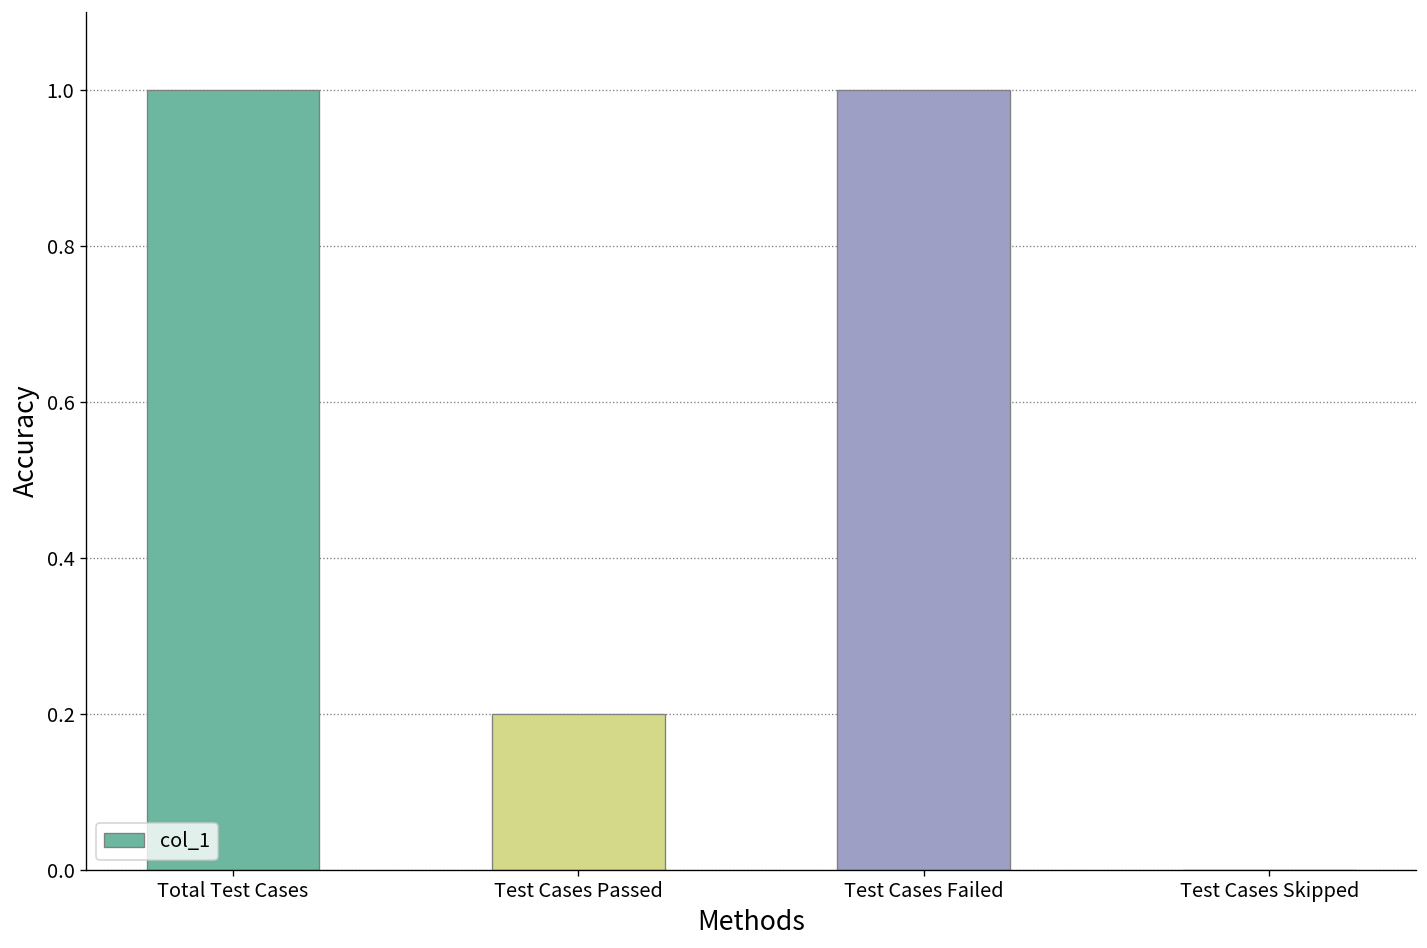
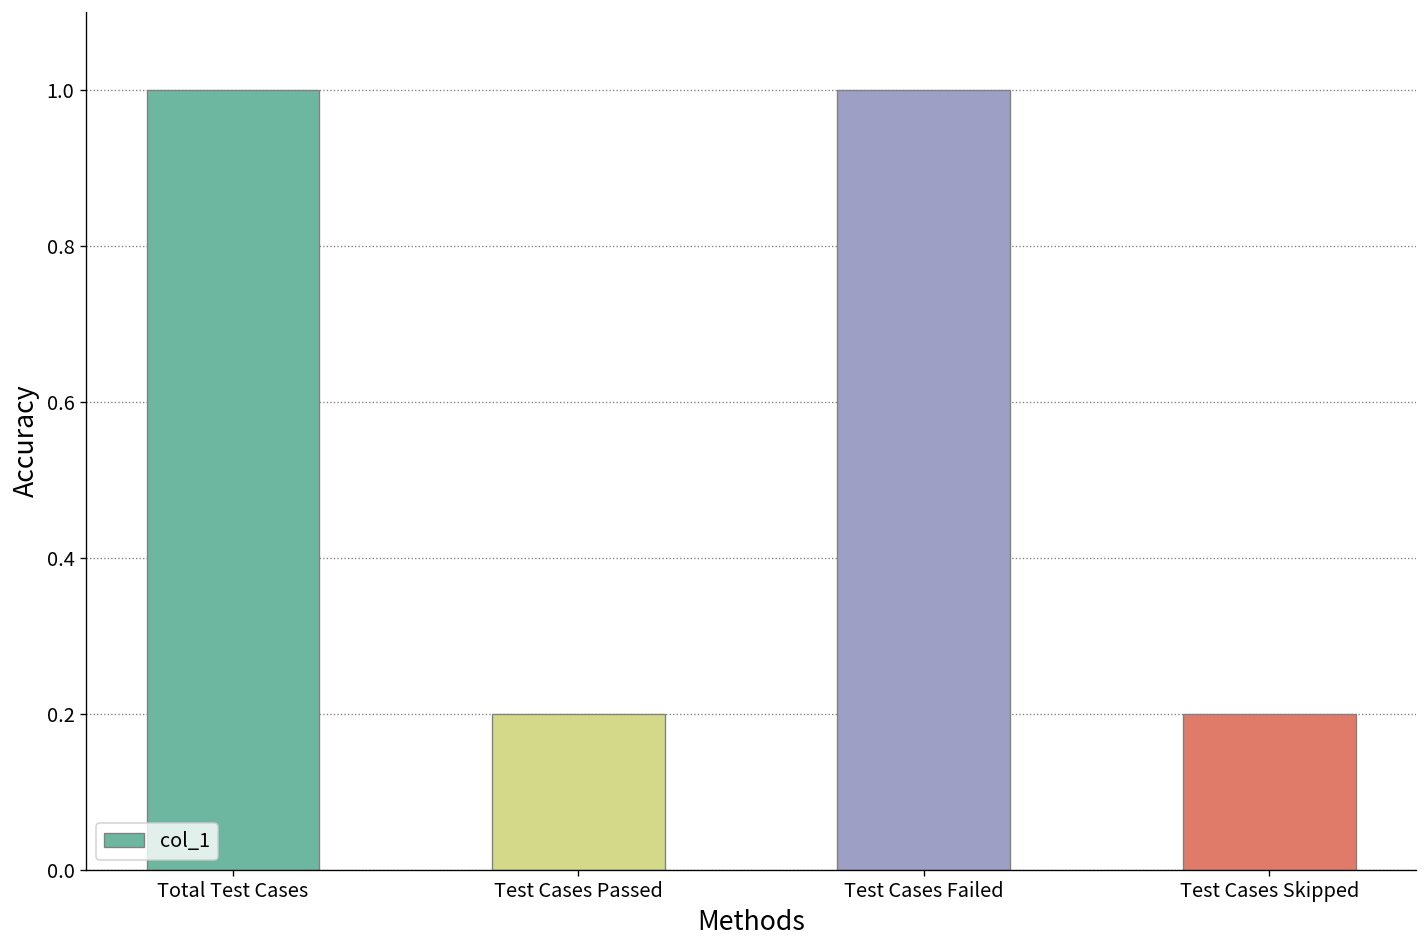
  {
    "Total Test Cases": 1.0,
    "Test Cases Passed": 0.2,
    "Test Cases Failed": 1.0,
-   "Test Cases Skipped": 0.0
+   "Test Cases Skipped": 0.2
  }
